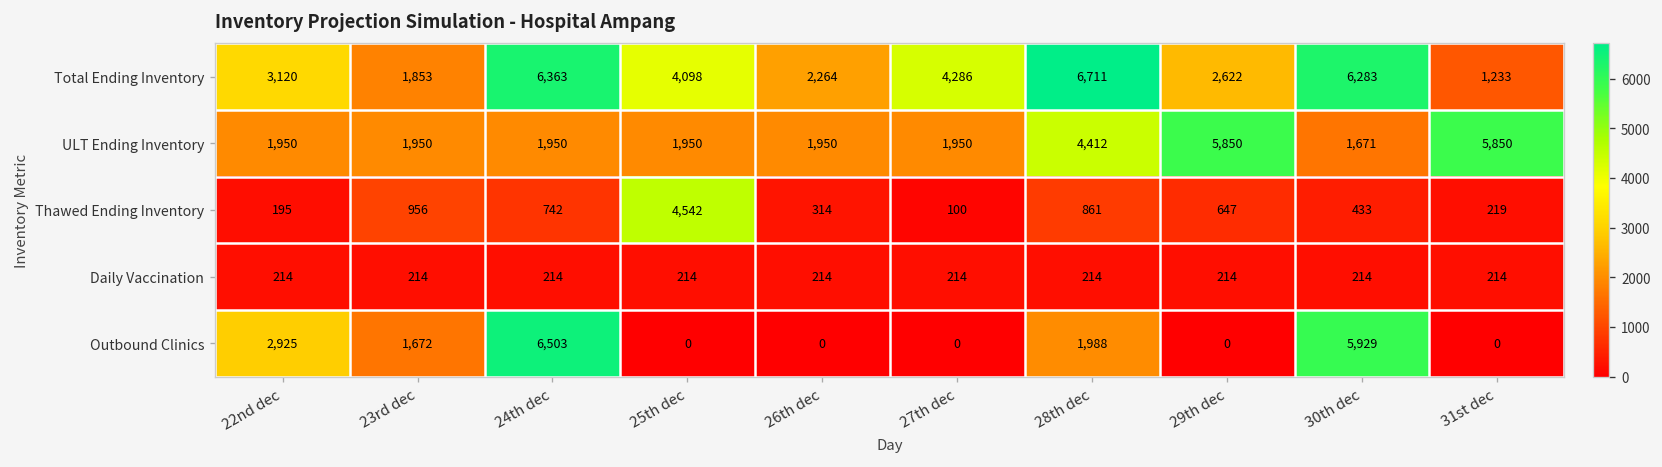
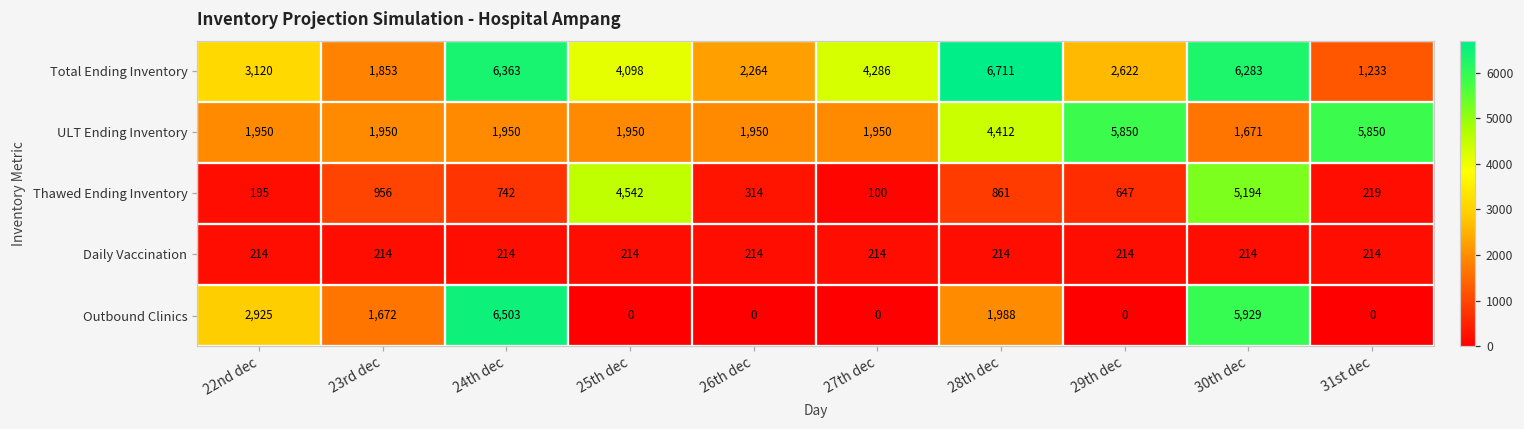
  {
    "Total Ending Inventory": {
      "22nd dec": "3,120",
      "23rd dec": "1,853",
      "24th dec": "6,363",
      "25th dec": "4,098",
      "26th dec": "2,264",
      "27th dec": "4,286",
      "28th dec": "6,711",
      "29th dec": "2,622",
      "30th dec": "6,283",
      "31st dec": "1,233"
    },
    "ULT Ending Inventory": {
      "22nd dec": "1,950",
      "23rd dec": "1,950",
      "24th dec": "1,950",
      "25th dec": "1,950",
      "26th dec": "1,950",
      "27th dec": "1,950",
      "28th dec": "4,412",
      "29th dec": "5,850",
      "30th dec": "1,671",
      "31st dec": "5,850"
    },
    "Thawed Ending Inventory": {
      "22nd dec": "195",
      "23rd dec": "956",
      "24th dec": "742",
      "25th dec": "4,542",
      "26th dec": "314",
      "27th dec": "100",
      "28th dec": "861",
      "29th dec": "647",
-     "30th dec": "433",
+     "30th dec": "5,194",
      "31st dec": "219"
    },
    "Daily Vaccination": {
      "22nd dec": "214",
      "23rd dec": "214",
      "24th dec": "214",
      "25th dec": "214",
      "26th dec": "214",
      "27th dec": "214",
      "28th dec": "214",
      "29th dec": "214",
      "30th dec": "214",
      "31st dec": "214"
    },
    "Outbound Clinics": {
      "22nd dec": "2,925",
      "23rd dec": "1,672",
      "24th dec": "6,503",
      "25th dec": "0",
      "26th dec": "0",
      "27th dec": "0",
      "28th dec": "1,988",
      "29th dec": "0",
      "30th dec": "5,929",
      "31st dec": "0"
    }
  }
